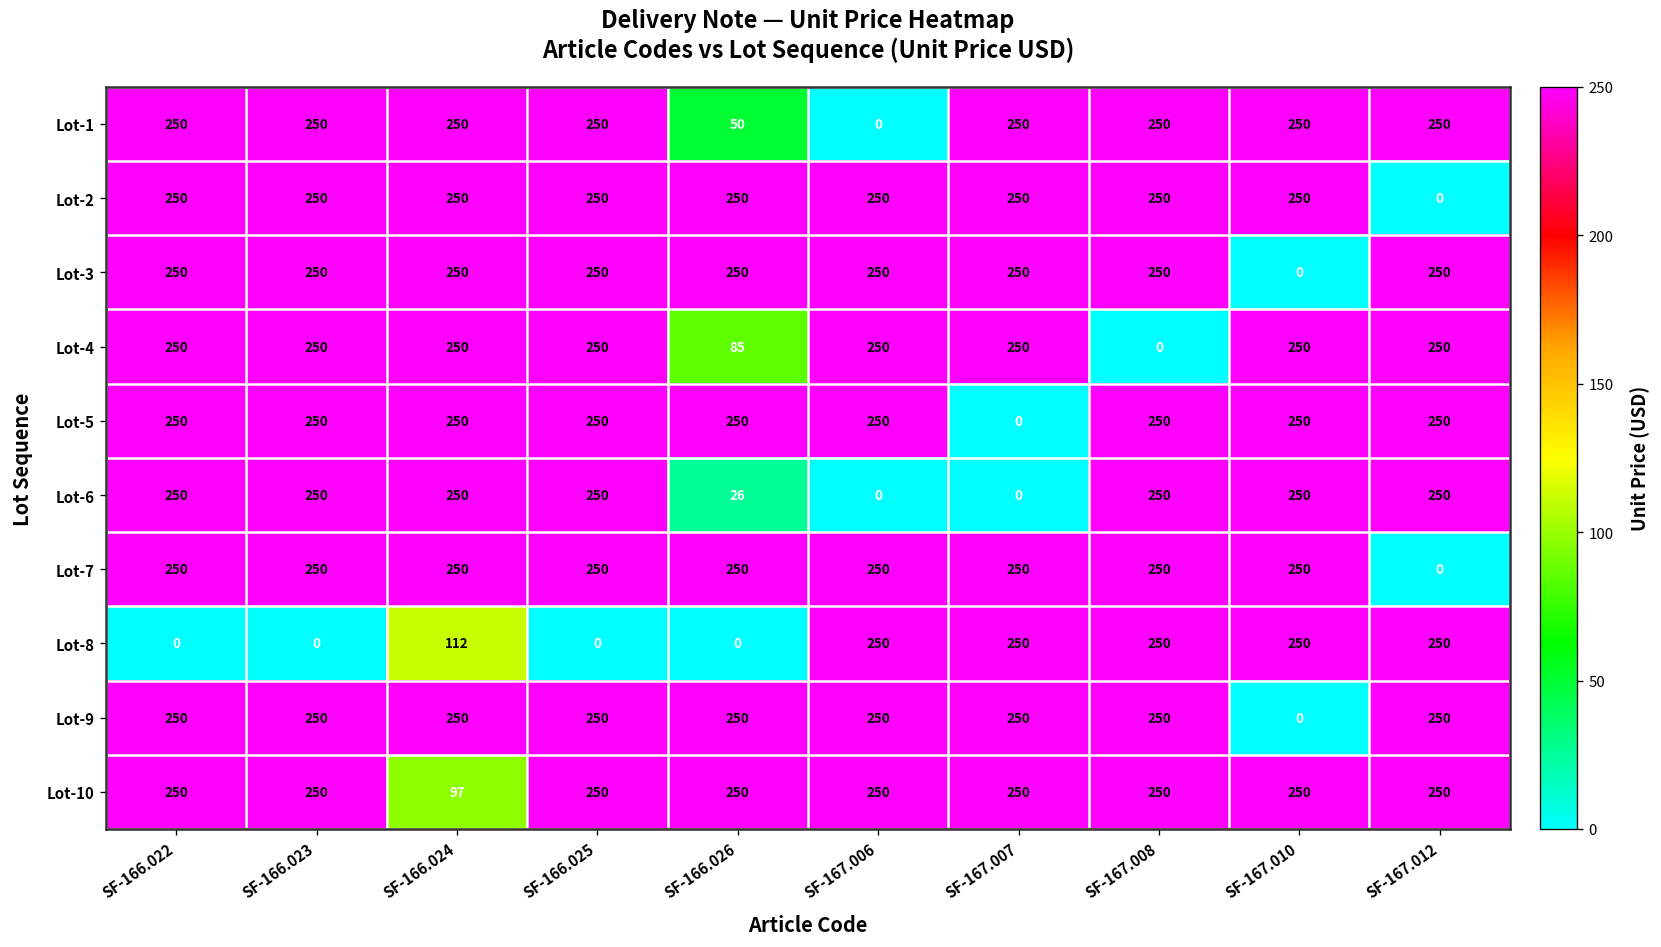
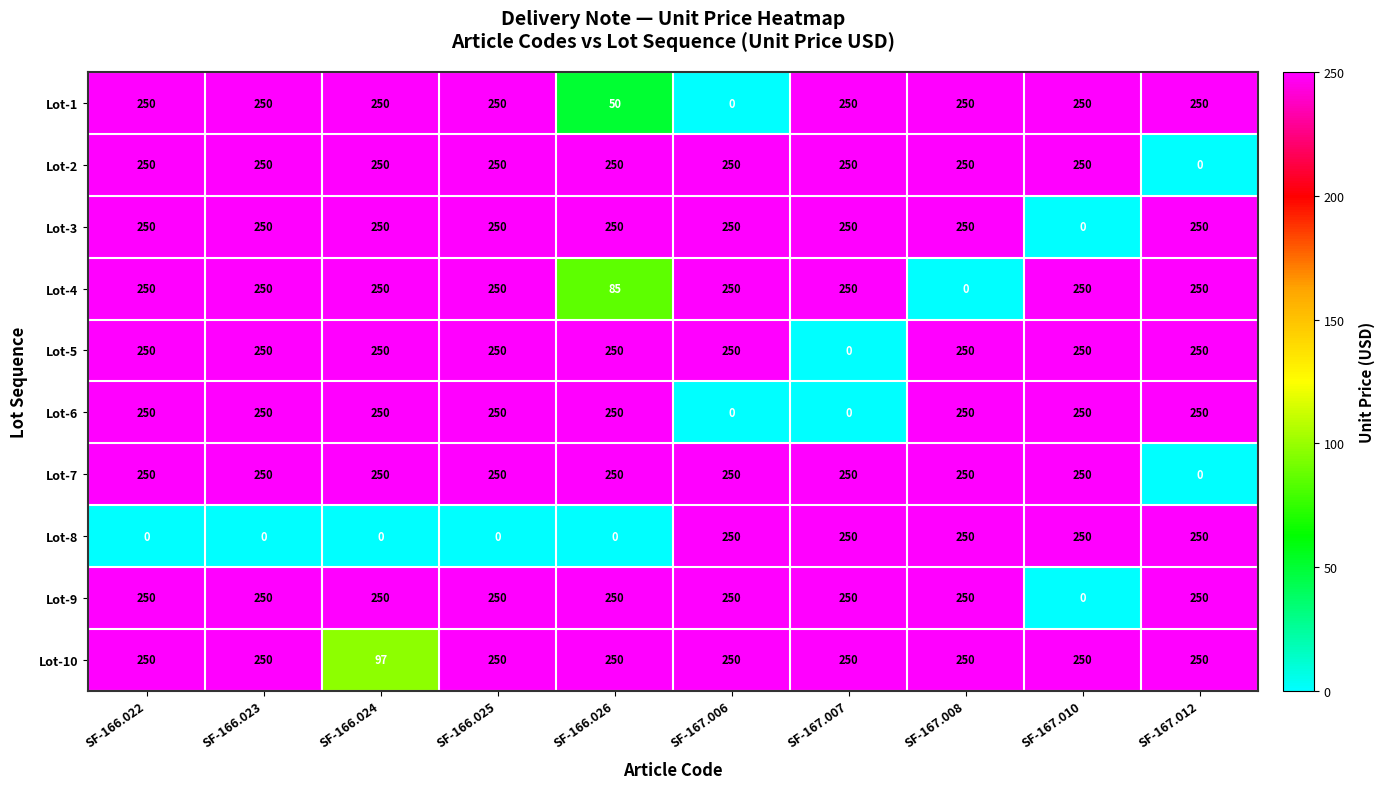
  {
    "Lot-1": {
      "SF-166.022": 250,
      "SF-166.023": 250,
      "SF-166.024": 250,
      "SF-166.025": 250,
      "SF-166.026": 50,
      "SF-167.006": 0,
      "SF-167.007": 250,
      "SF-167.008": 250,
      "SF-167.010": 250,
      "SF-167.012": 250
    },
    "Lot-2": {
      "SF-166.022": 250,
      "SF-166.023": 250,
      "SF-166.024": 250,
      "SF-166.025": 250,
      "SF-166.026": 250,
      "SF-167.006": 250,
      "SF-167.007": 250,
      "SF-167.008": 250,
      "SF-167.010": 250,
      "SF-167.012": 0
    },
    "Lot-3": {
      "SF-166.022": 250,
      "SF-166.023": 250,
      "SF-166.024": 250,
      "SF-166.025": 250,
      "SF-166.026": 250,
      "SF-167.006": 250,
      "SF-167.007": 250,
      "SF-167.008": 250,
      "SF-167.010": 0,
      "SF-167.012": 250
    },
    "Lot-4": {
      "SF-166.022": 250,
      "SF-166.023": 250,
      "SF-166.024": 250,
      "SF-166.025": 250,
      "SF-166.026": 85,
      "SF-167.006": 250,
      "SF-167.007": 250,
      "SF-167.008": 0,
      "SF-167.010": 250,
      "SF-167.012": 250
    },
    "Lot-5": {
      "SF-166.022": 250,
      "SF-166.023": 250,
      "SF-166.024": 250,
      "SF-166.025": 250,
      "SF-166.026": 250,
      "SF-167.006": 250,
      "SF-167.007": 0,
      "SF-167.008": 250,
      "SF-167.010": 250,
      "SF-167.012": 250
    },
    "Lot-6": {
      "SF-166.022": 250,
      "SF-166.023": 250,
      "SF-166.024": 250,
      "SF-166.025": 250,
-     "SF-166.026": 26,
+     "SF-166.026": 250,
      "SF-167.006": 0,
      "SF-167.007": 0,
      "SF-167.008": 250,
      "SF-167.010": 250,
      "SF-167.012": 250
    },
    "Lot-7": {
      "SF-166.022": 250,
      "SF-166.023": 250,
      "SF-166.024": 250,
      "SF-166.025": 250,
      "SF-166.026": 250,
      "SF-167.006": 250,
      "SF-167.007": 250,
      "SF-167.008": 250,
      "SF-167.010": 250,
      "SF-167.012": 0
    },
    "Lot-8": {
      "SF-166.022": 0,
      "SF-166.023": 0,
-     "SF-166.024": 112,
+     "SF-166.024": 0,
      "SF-166.025": 0,
      "SF-166.026": 0,
      "SF-167.006": 250,
      "SF-167.007": 250,
      "SF-167.008": 250,
      "SF-167.010": 250,
      "SF-167.012": 250
    },
    "Lot-9": {
      "SF-166.022": 250,
      "SF-166.023": 250,
      "SF-166.024": 250,
      "SF-166.025": 250,
      "SF-166.026": 250,
      "SF-167.006": 250,
      "SF-167.007": 250,
      "SF-167.008": 250,
      "SF-167.010": 0,
      "SF-167.012": 250
    },
    "Lot-10": {
      "SF-166.022": 250,
      "SF-166.023": 250,
      "SF-166.024": 97,
      "SF-166.025": 250,
      "SF-166.026": 250,
      "SF-167.006": 250,
      "SF-167.007": 250,
      "SF-167.008": 250,
      "SF-167.010": 250,
      "SF-167.012": 250
    }
  }
